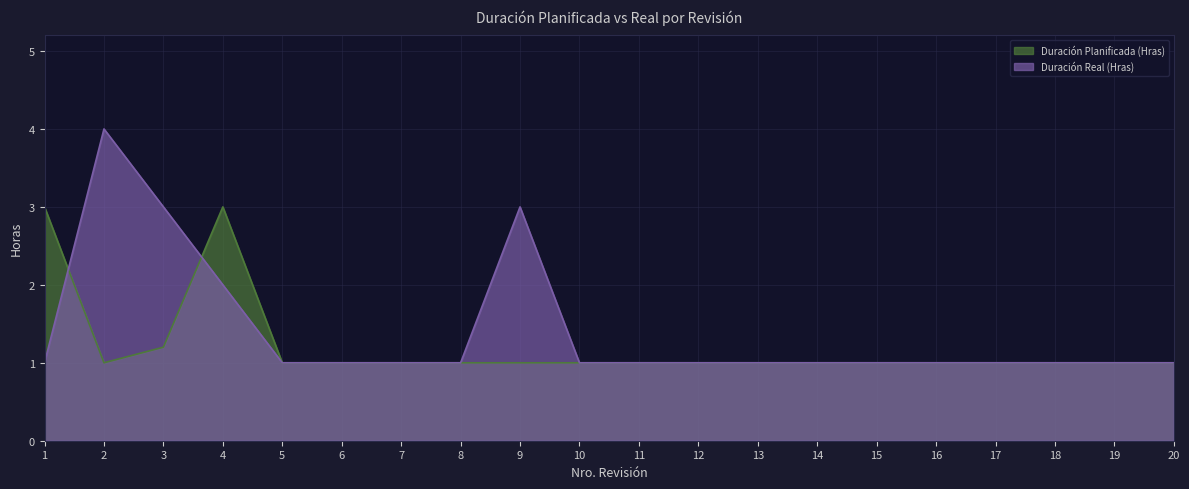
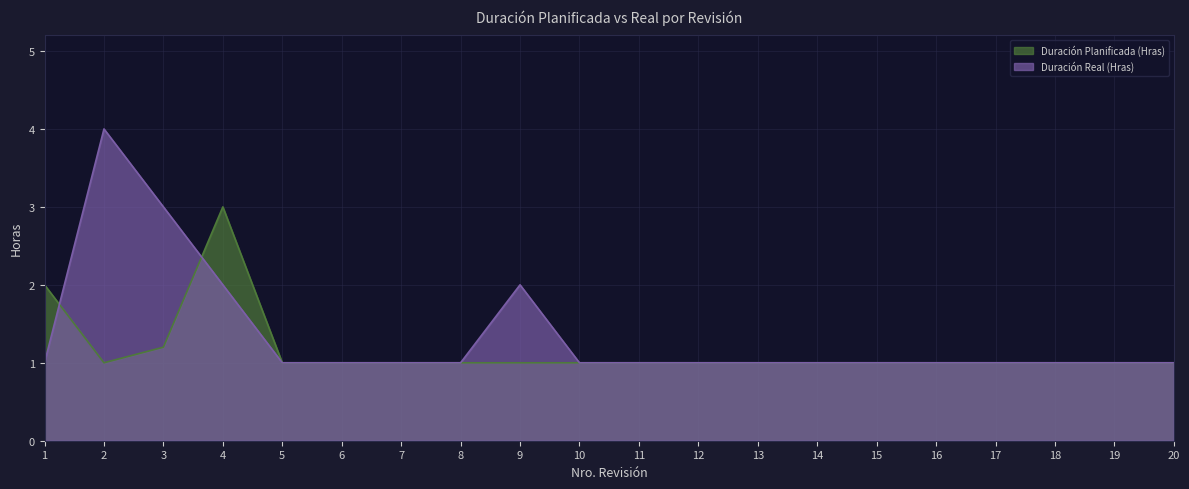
  {
    "Duración Planificada (Hras)": {
-     "1": 3,
+     "1": 2,
      "2": 1,
      "3": 1.2,
      "4": 3,
      "9": 1
    },
    "Duración Real (Hras)": {
      "1": 1,
      "2": 4,
      "3": 3,
      "4": 2,
-     "9": 3
+     "9": 2
    }
  }
